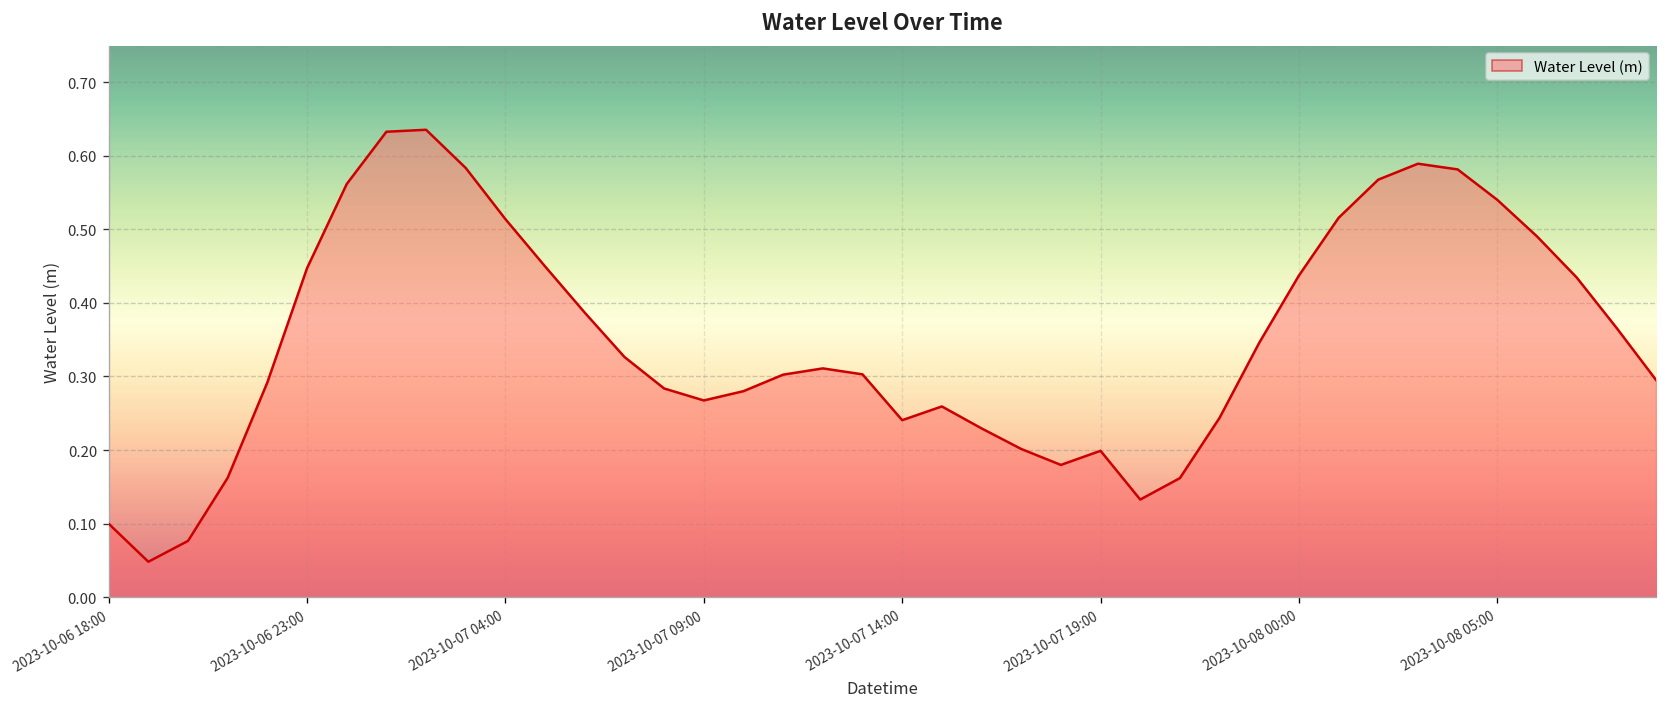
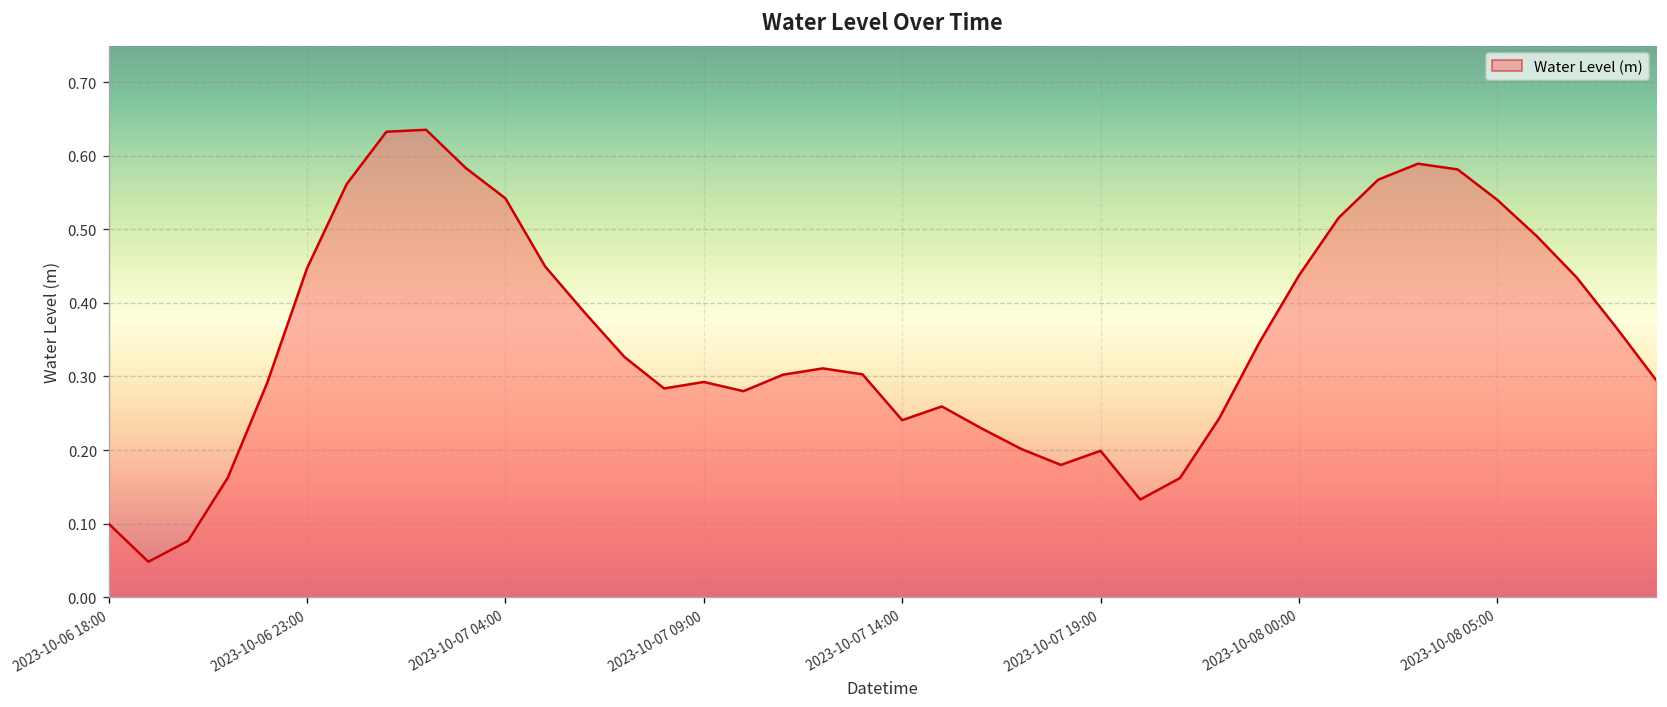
  {
    "2023-10-06 18:00": 0.10,
    "2023-10-06 23:00": 0.45,
-   "2023-10-07 04:00": 0.51,
-   "2023-10-07 09:00": 0.27,
+   "2023-10-07 04:00": 0.54,
+   "2023-10-07 09:00": 0.29,
    "2023-10-07 14:00": 0.24,
    "2023-10-07 19:00": 0.20,
    "2023-10-08 00:00": 0.44,
    "2023-10-08 05:00": 0.54
  }
